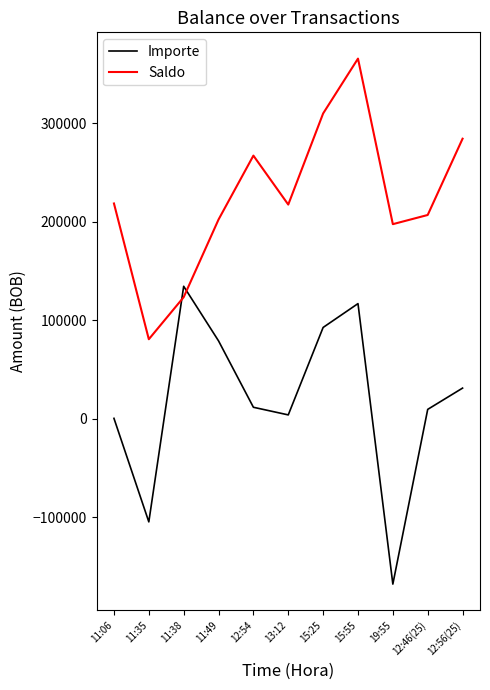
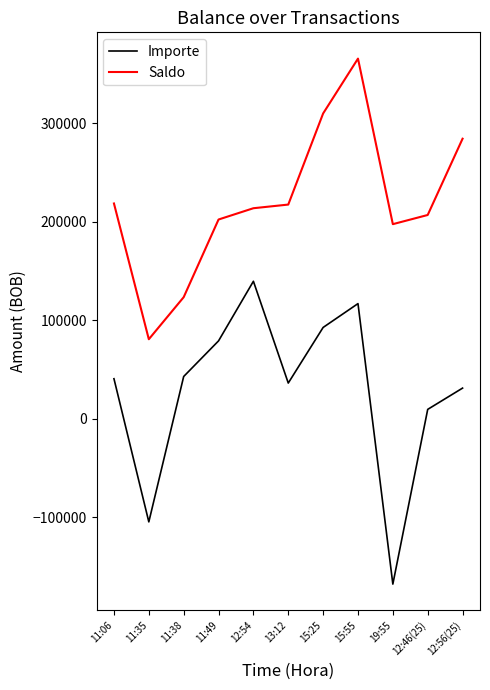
  {
    "Importe": {
-     "11:06": 0,
+     "11:06": 40000,
      "11:35": -100000,
-     "11:38": 130000,
+     "11:38": 40000,
      "11:49": 80000,
-     "12:54": 10000,
-     "13:12": 0,
+     "12:54": 140000,
+     "13:12": 40000,
      "15:25": 90000,
      "15:55": 120000,
      "19:55": -170000,
      "12:46(25)": 10000,
      "12:56(25)": 30000
    },
    "Saldo": {
      "11:06": 220000,
      "11:35": 80000,
      "11:38": 120000,
      "11:49": 200000,
-     "12:54": 270000,
+     "12:54": 210000,
      "13:12": 220000,
      "15:25": 310000,
      "15:55": 370000,
      "19:55": 200000,
      "12:46(25)": 210000,
      "12:56(25)": 280000
    }
  }
